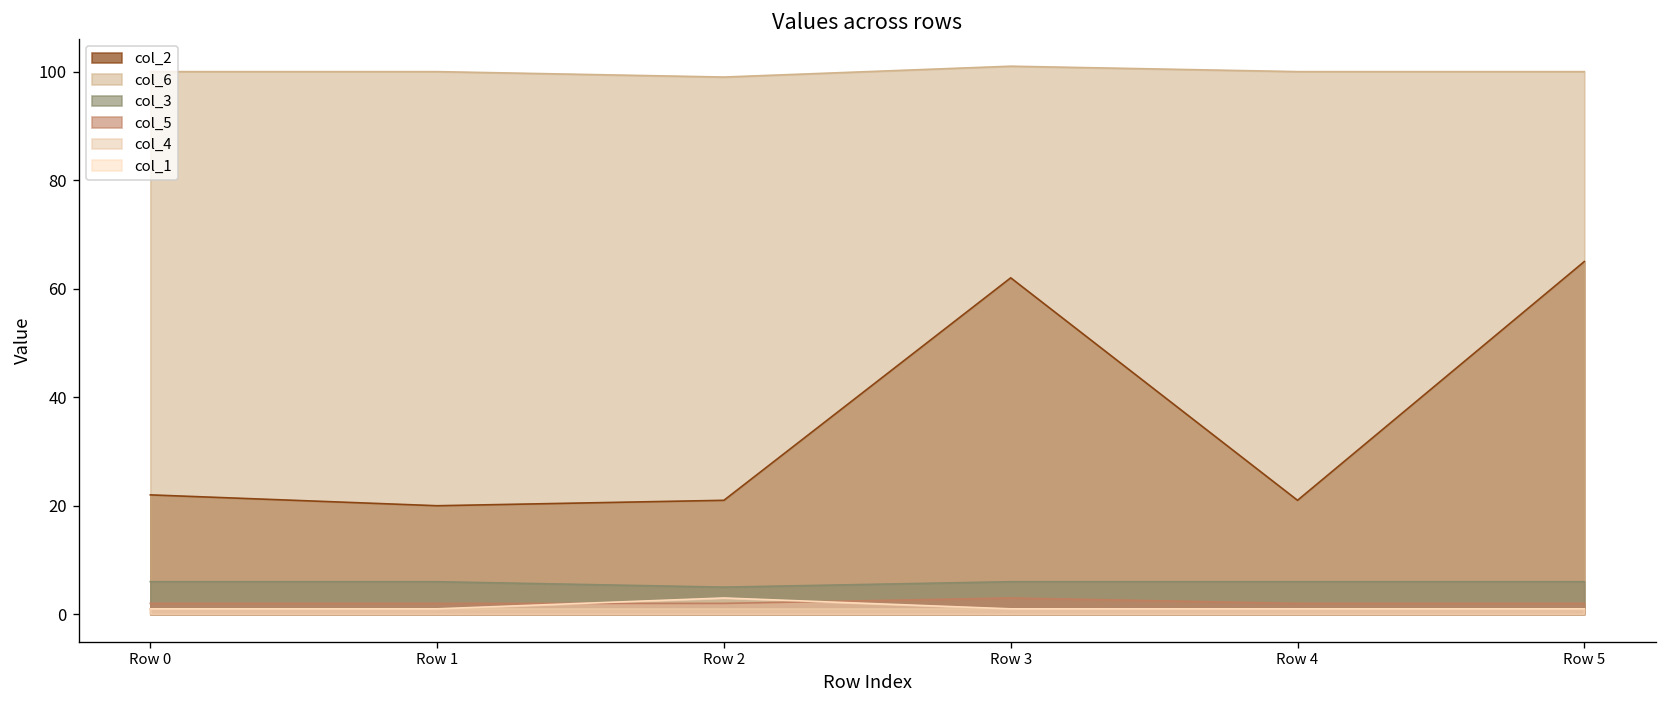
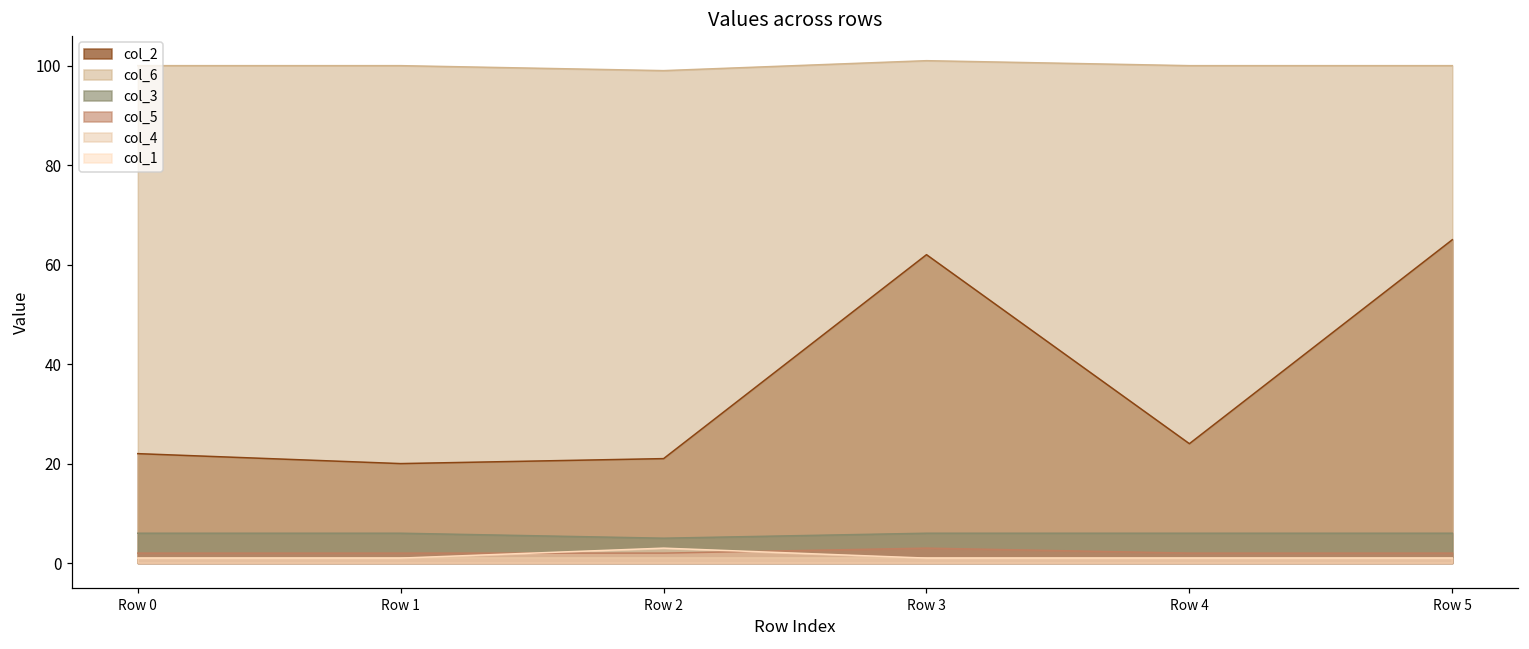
  {
    "col_2": {
      "Row 0": 22,
      "Row 1": 20,
      "Row 2": 21,
      "Row 3": 62,
-     "Row 4": 21,
+     "Row 4": 24,
      "Row 5": 65
    }
  }
